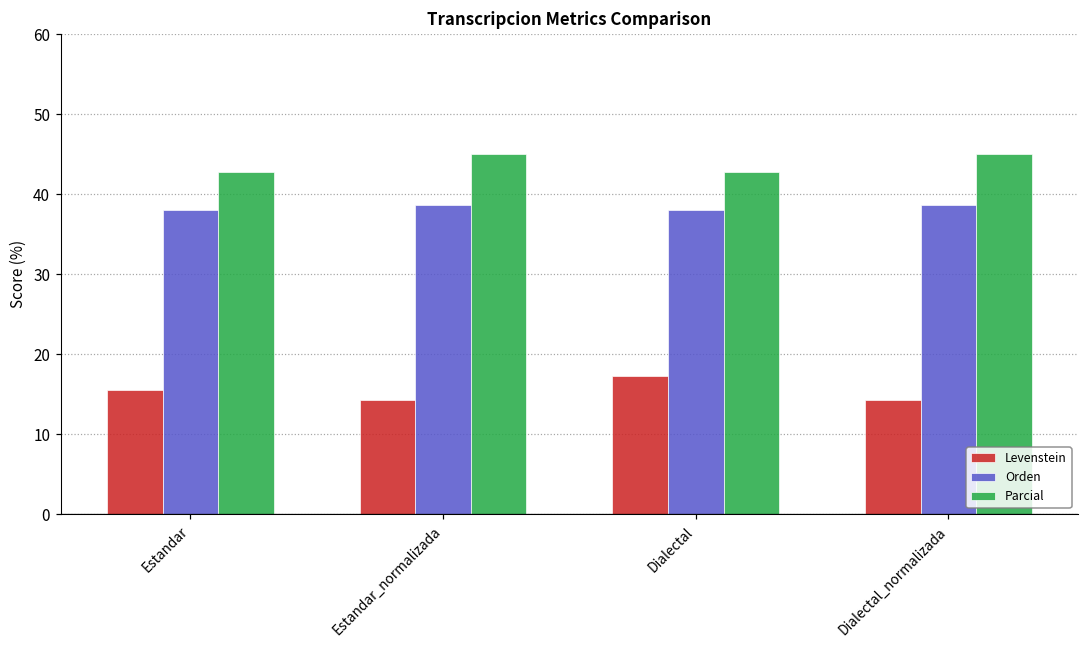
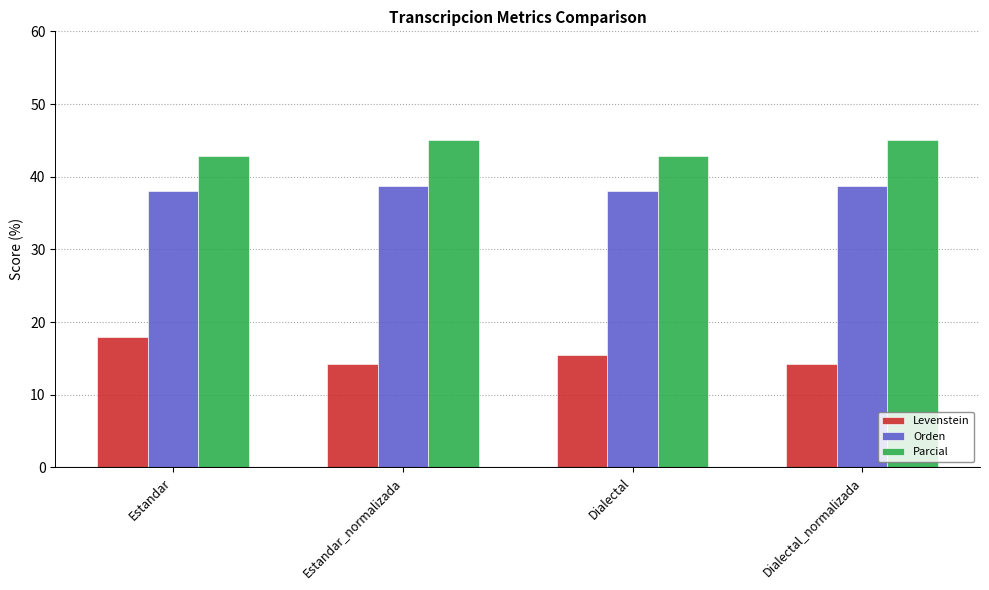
  {
    "Levenstein": {
-     "Estandar": 16,
+     "Estandar": 18,
      "Estandar_normalizada": 14,
-     "Dialectal": 17,
+     "Dialectal": 16,
      "Dialectal_normalizada": 14
    },
    "Orden": {
      "Estandar": 38,
      "Estandar_normalizada": 39,
      "Dialectal": 38,
      "Dialectal_normalizada": 39
    },
    "Parcial": {
      "Estandar": 43,
      "Estandar_normalizada": 45,
      "Dialectal": 43,
      "Dialectal_normalizada": 45
    }
  }
